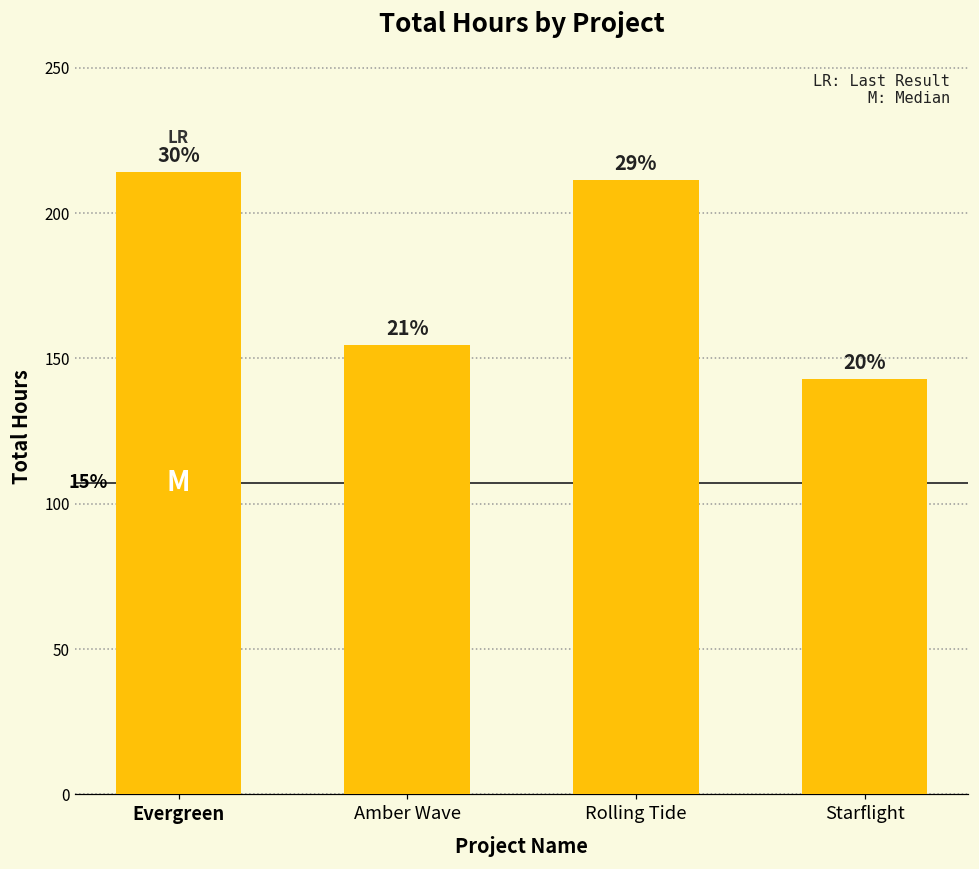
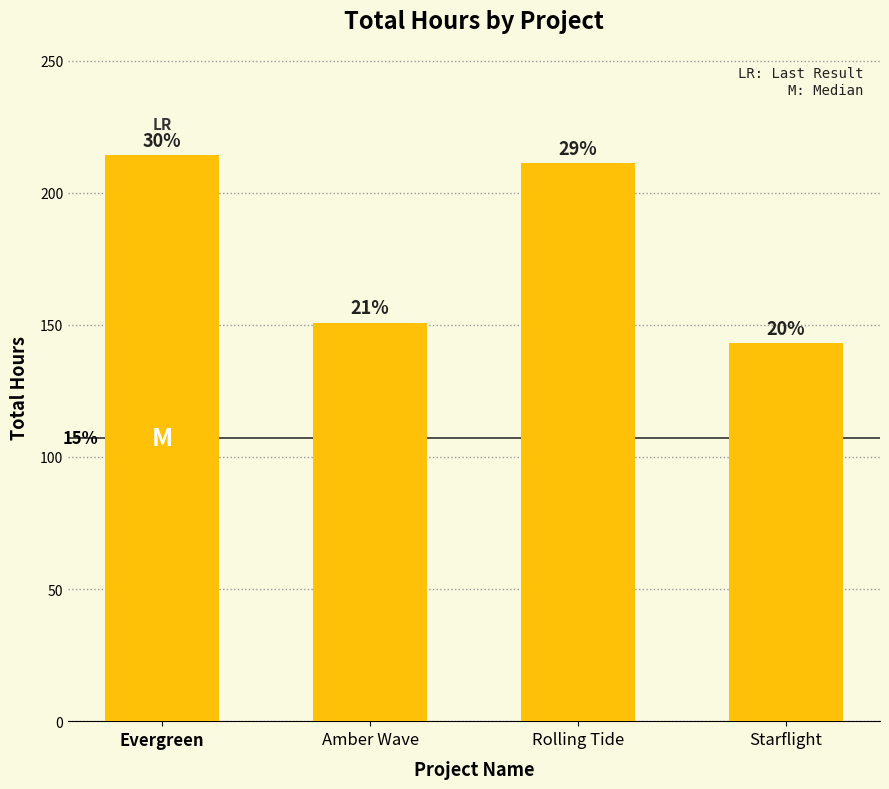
  {
-   "Amber Wave": 155
+   "Amber Wave": 151
  }
